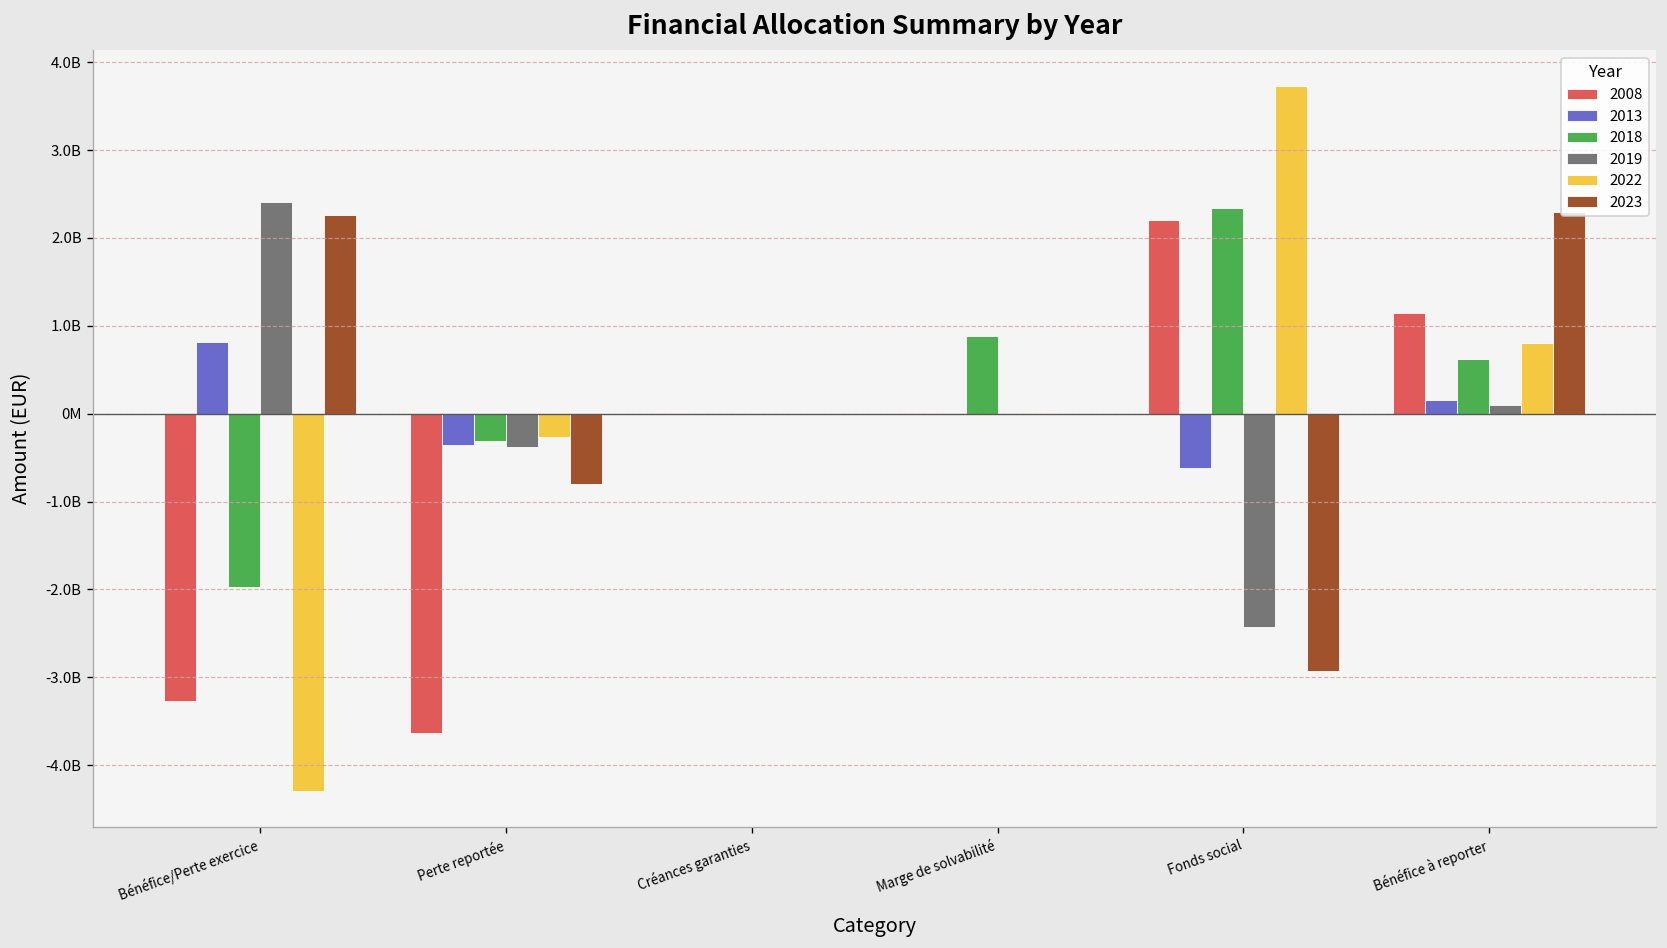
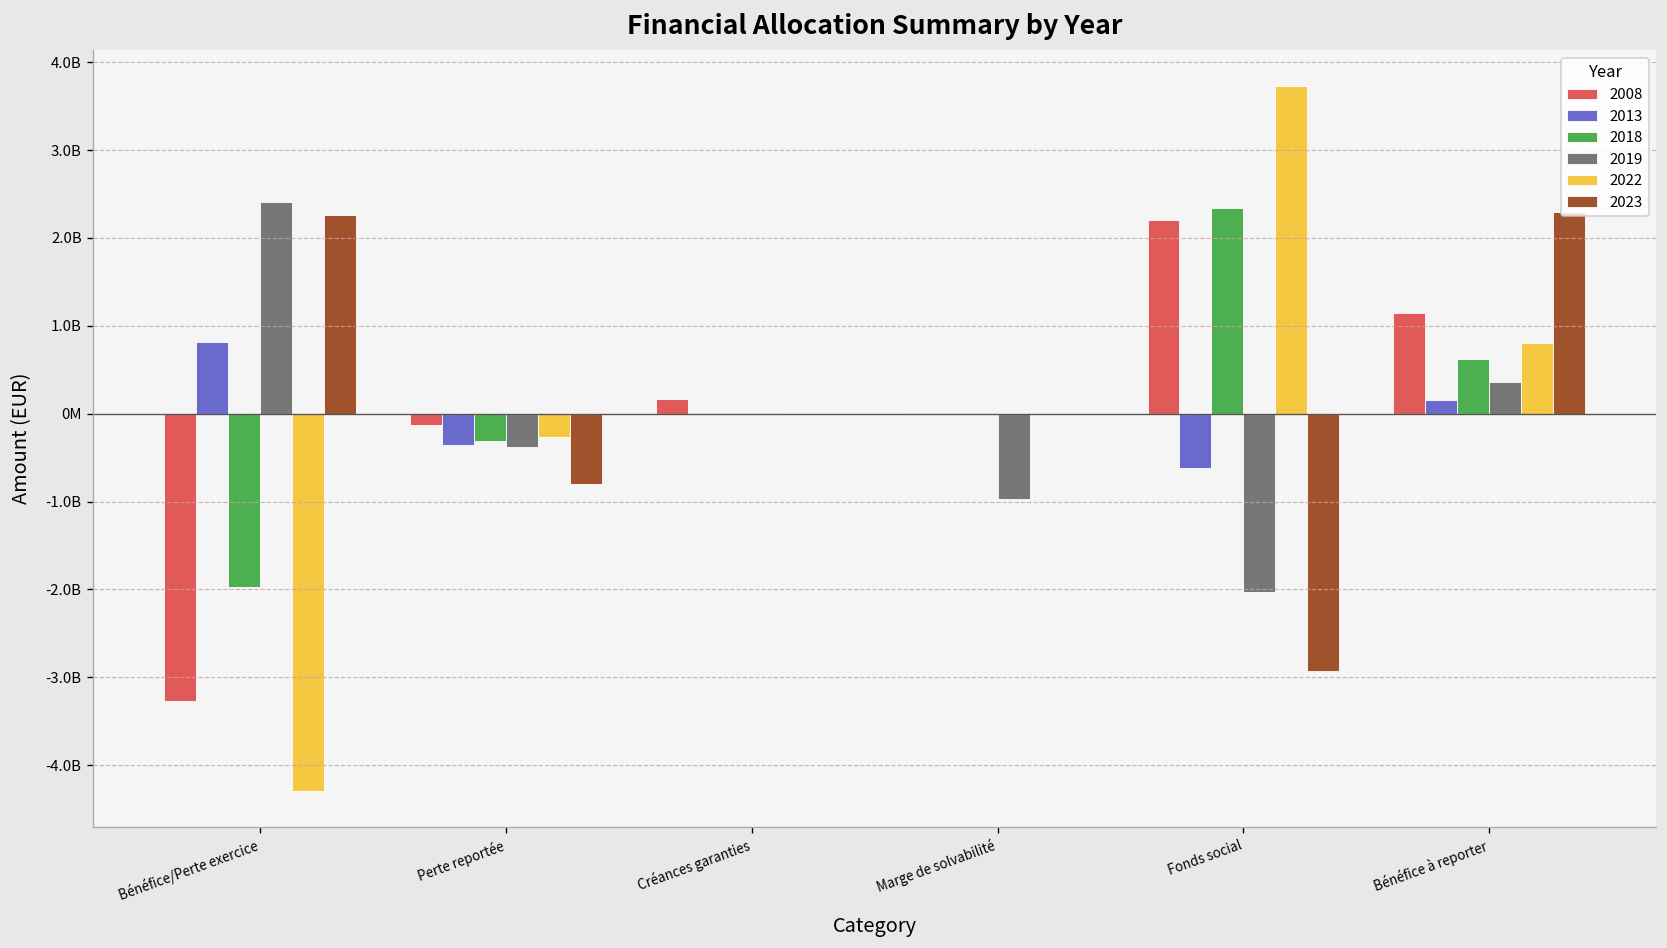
  {
    "2008": {
      "Bénéfice/Perte exercice": -3300000000,
-     "Perte reportée": -3600000000,
-     "Créances garanties": 0,
+     "Perte reportée": -100000000,
+     "Créances garanties": 200000000,
      "Fonds social": 2200000000,
      "Bénéfice à reporter": 1200000000
    },
    "2013": {
      "Bénéfice/Perte exercice": 800000000,
      "Perte reportée": -400000000,
      "Fonds social": -600000000,
      "Bénéfice à reporter": 200000000
    },
    "2018": {
      "Bénéfice/Perte exercice": -2000000000,
      "Perte reportée": -300000000,
-     "Marge de solvabilité": 900000000,
+     "Marge de solvabilité": 0,
      "Fonds social": 2300000000,
      "Bénéfice à reporter": 600000000
    },
    "2019": {
      "Bénéfice/Perte exercice": 2400000000,
      "Perte reportée": -400000000,
-     "Marge de solvabilité": 0,
-     "Fonds social": -2400000000,
-     "Bénéfice à reporter": 100000000
+     "Marge de solvabilité": -1000000000,
+     "Fonds social": -2000000000,
+     "Bénéfice à reporter": 400000000
    },
    "2022": {
      "Bénéfice/Perte exercice": -4300000000,
      "Perte reportée": -300000000,
      "Fonds social": 3700000000,
      "Bénéfice à reporter": 800000000
    },
    "2023": {
      "Bénéfice/Perte exercice": 2300000000,
      "Perte reportée": -800000000,
      "Fonds social": -2900000000
    }
  }
